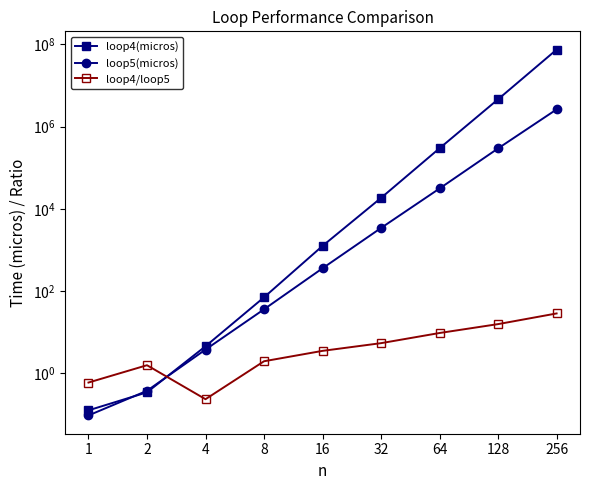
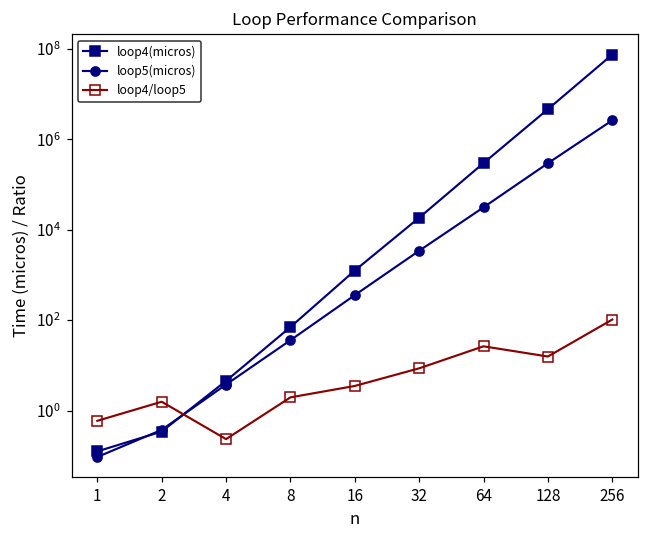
  {
    "loop4/loop5": {
      "1": 0.6,
      "2": 1.6,
      "4": 0.2,
      "8": 2,
      "16": 3,
-     "32": 5,
-     "64": 10,
+     "32": 9,
+     "64": 30,
      "128": 16,
-     "256": 30
+     "256": 100
    }
  }
